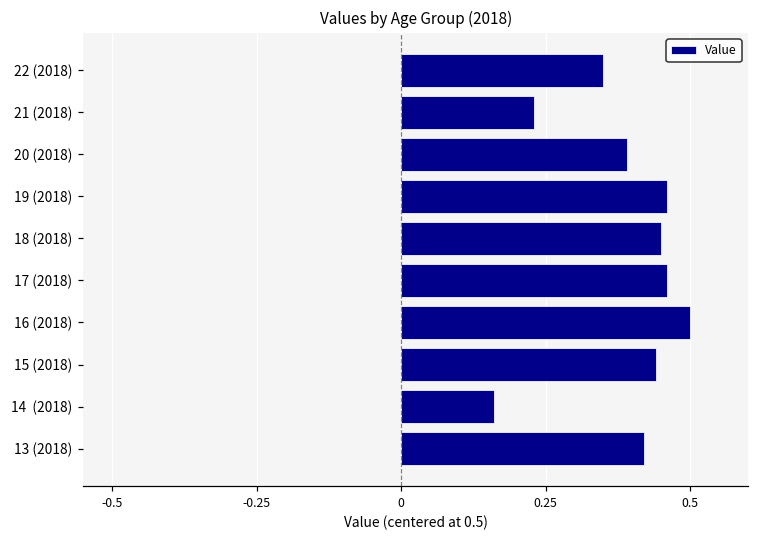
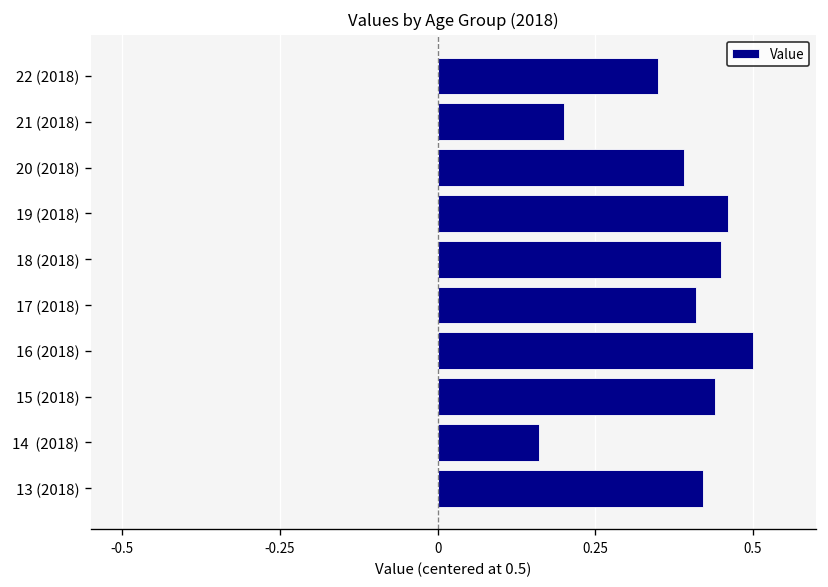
  {
    "22 (2018)": 0.35,
-   "21 (2018)": 0.23,
+   "21 (2018)": 0.20,
    "20 (2018)": 0.39,
    "19 (2018)": 0.46,
    "18 (2018)": 0.45,
-   "17 (2018)": 0.46,
+   "17 (2018)": 0.41,
    "16 (2018)": 0.50,
    "15 (2018)": 0.44,
    "14 (2018)": 0.16,
    "13 (2018)": 0.42
  }
